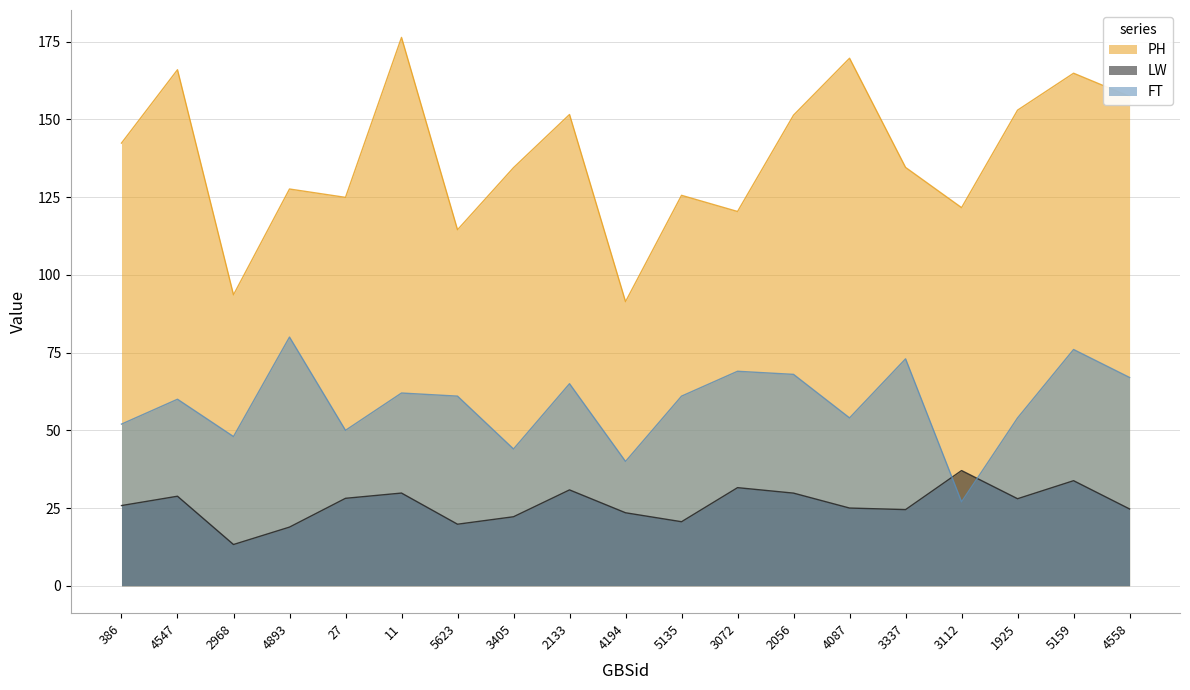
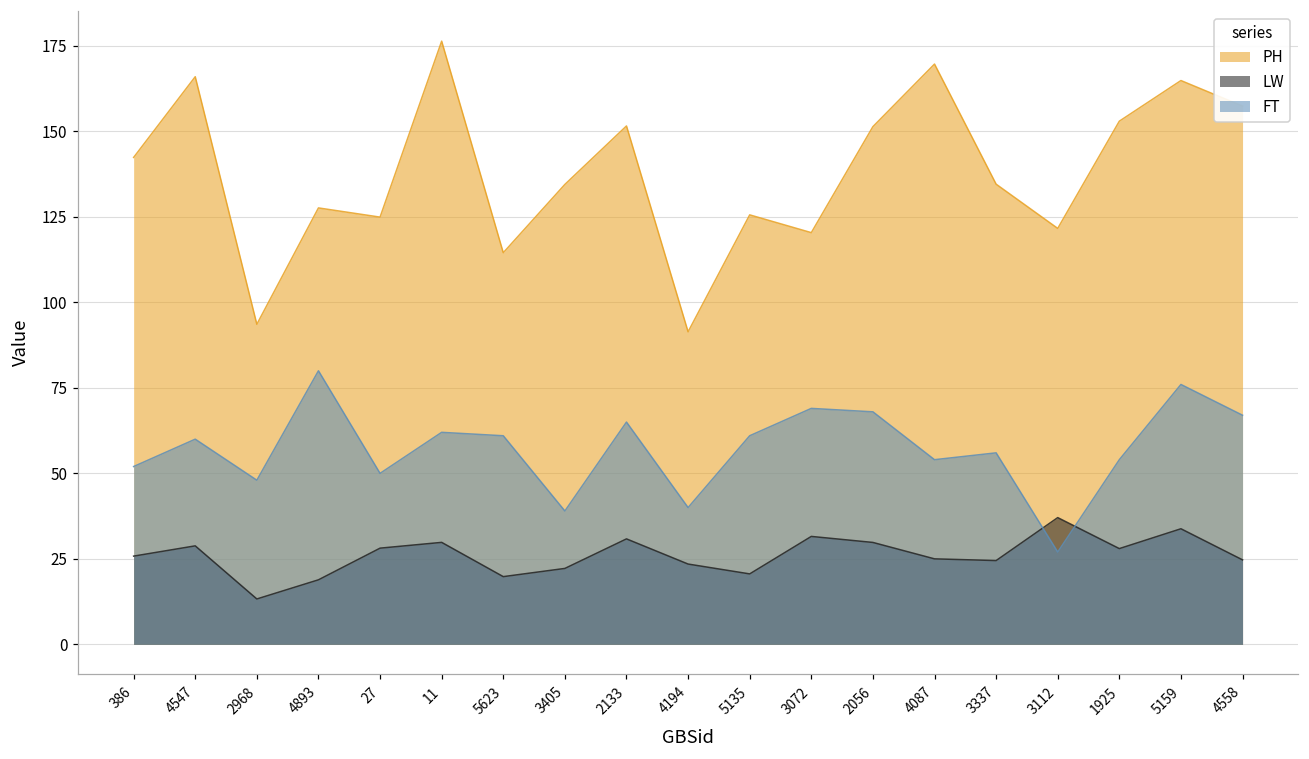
  {
    "PH": {
      "386": 142,
      "4547": 166,
      "2968": 94,
      "4893": 128,
      "27": 125,
      "11": 176,
      "5623": 115,
      "3405": 135,
      "2133": 152,
      "4194": 91,
      "5135": 126,
      "3072": 120,
      "2056": 151,
      "4087": 170,
      "3337": 135,
      "3112": 122,
      "1925": 153,
      "5159": 165
    },
    "LW": {
      "386": 26,
      "4547": 29,
      "2968": 13,
      "4893": 19,
      "27": 28,
      "11": 30,
      "5623": 20,
      "3405": 22,
      "2133": 31,
      "4194": 23,
      "5135": 21,
      "3072": 32,
      "2056": 30,
      "4087": 25,
      "3337": 25,
      "3112": 37,
      "1925": 28,
      "5159": 34,
      "4558": 25
    },
    "FT": {
      "386": 52,
      "4547": 60,
      "2968": 48,
      "4893": 80,
      "27": 50,
      "11": 62,
      "5623": 61,
-     "3405": 44,
+     "3405": 39,
      "2133": 65,
      "4194": 40,
      "5135": 61,
      "3072": 69,
      "2056": 68,
      "4087": 54,
-     "3337": 73,
+     "3337": 56,
      "3112": 27,
      "1925": 54,
      "5159": 76,
      "4558": 67
    }
  }
